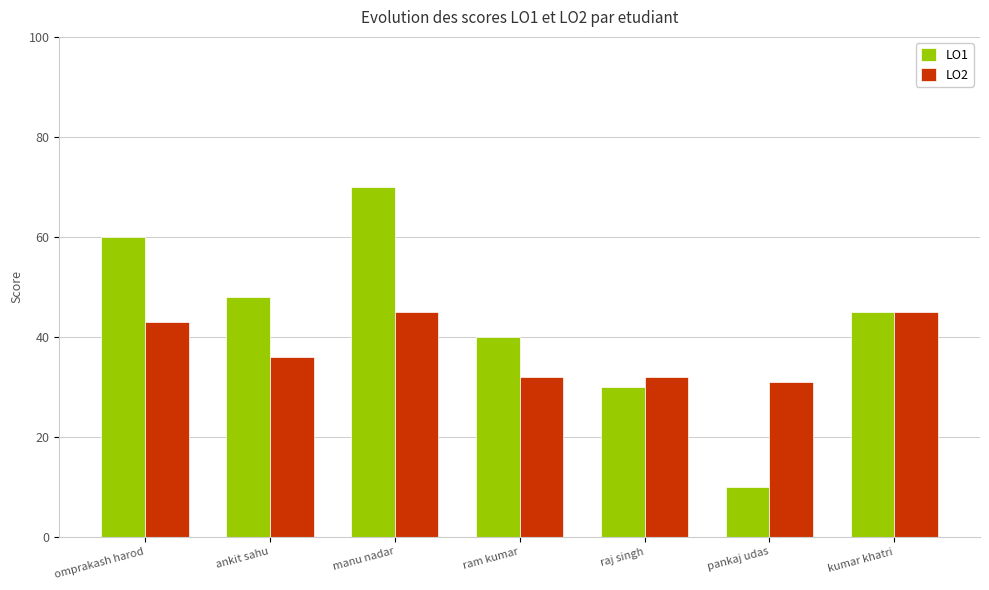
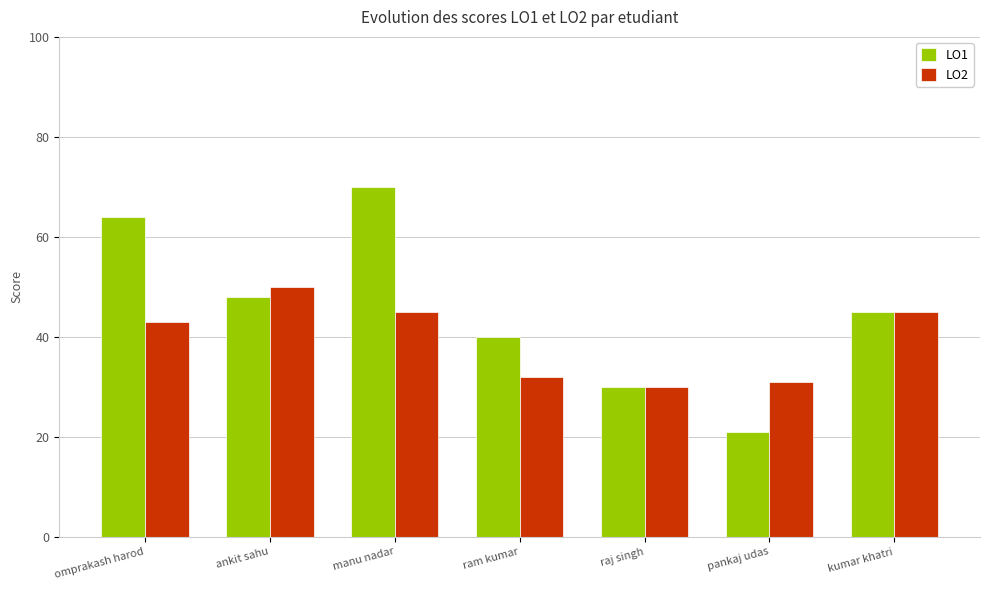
  {
    "LO1": {
-     "omprakash harod": 60,
+     "omprakash harod": 64,
      "ankit sahu": 48,
      "manu nadar": 70,
      "ram kumar": 40,
      "raj singh": 30,
-     "pankaj udas": 10,
+     "pankaj udas": 21,
      "kumar khatri": 45
    },
    "LO2": {
      "omprakash harod": 43,
-     "ankit sahu": 36,
+     "ankit sahu": 50,
      "manu nadar": 45,
      "ram kumar": 32,
-     "raj singh": 32,
+     "raj singh": 30,
      "pankaj udas": 31,
      "kumar khatri": 45
    }
  }
